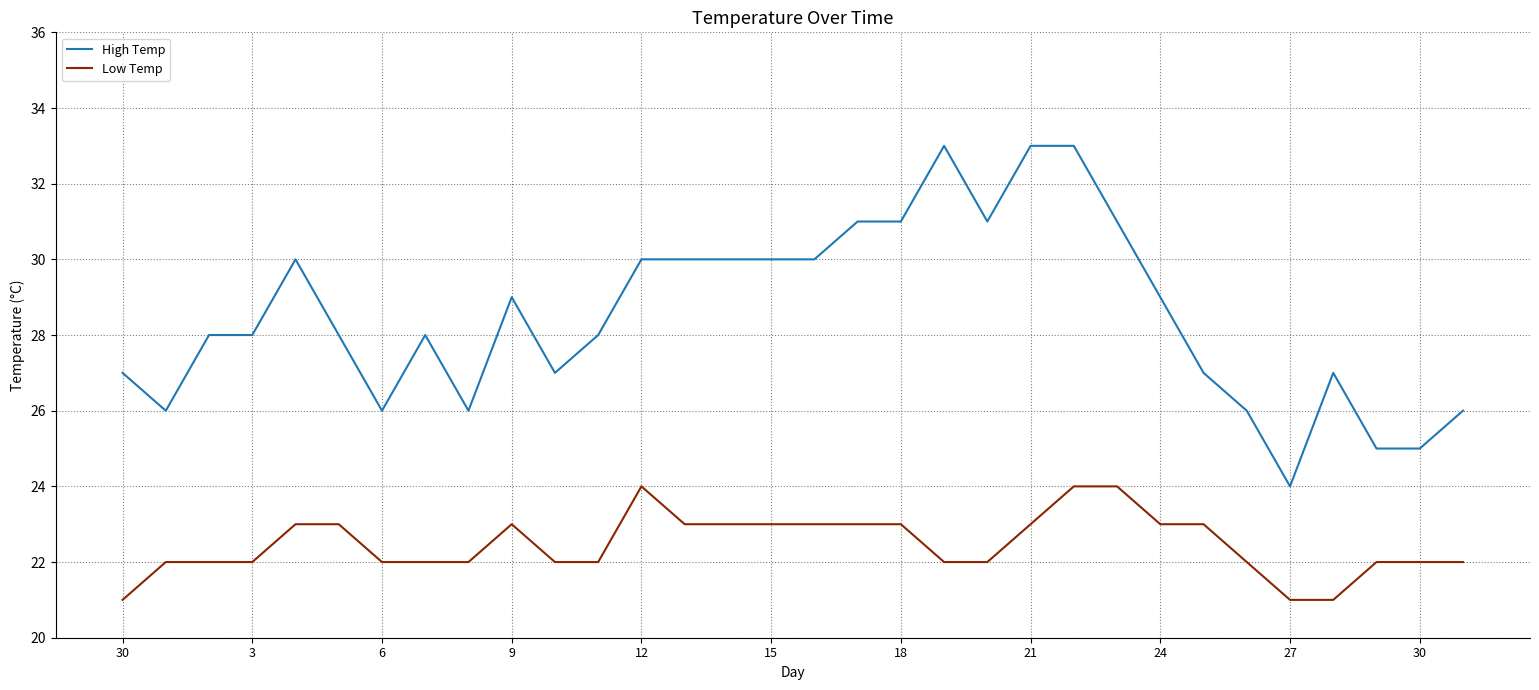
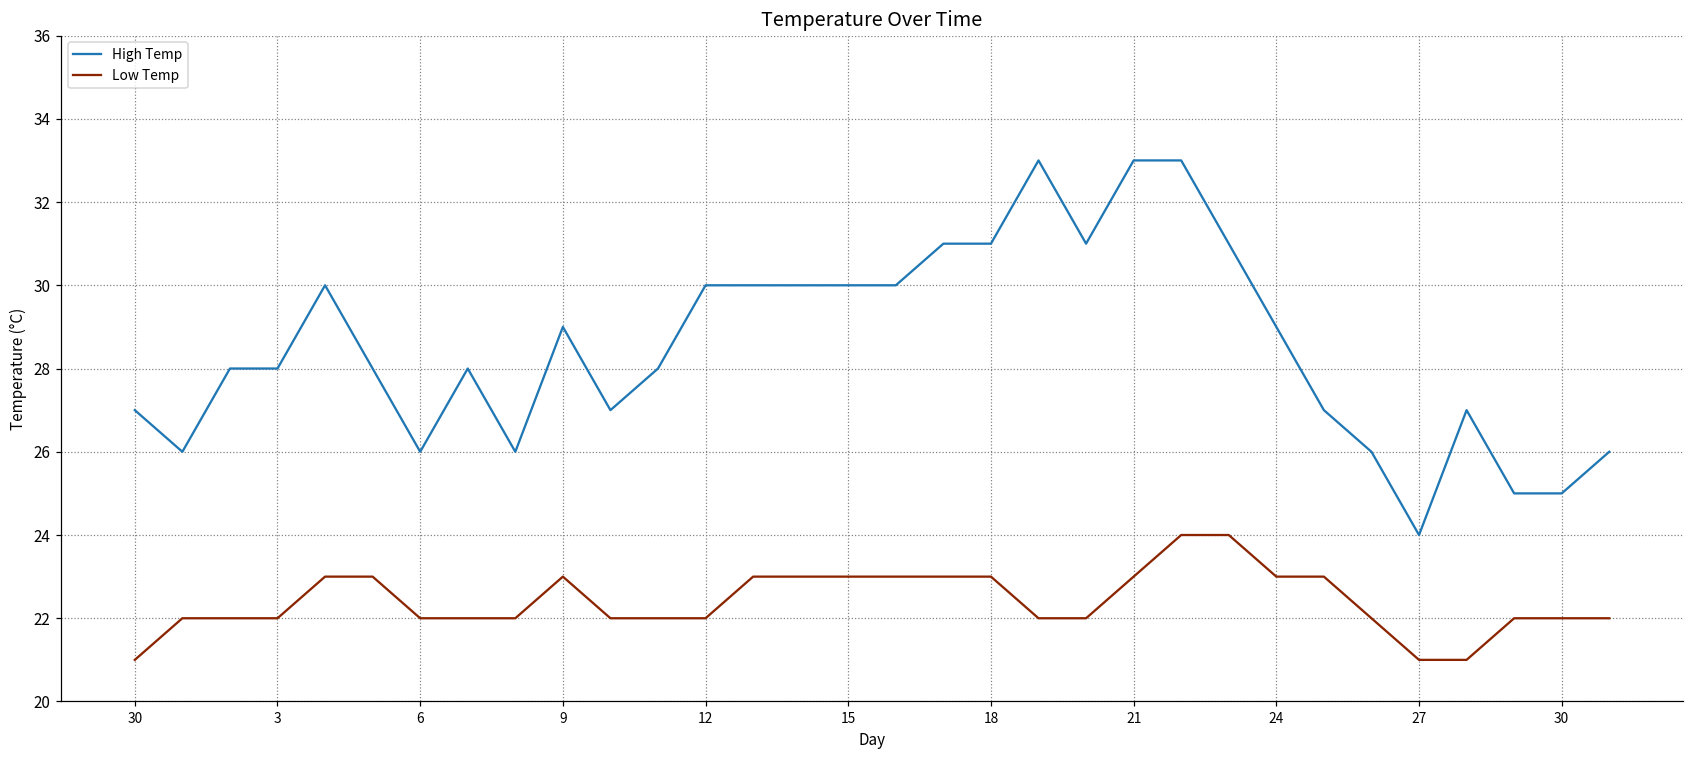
  {
    "High Temp": {
      "3": 28,
      "6": 26,
      "9": 29,
      "12": 30,
      "15": 30,
      "18": 31,
      "21": 33,
      "24": 29,
      "27": 24
    },
    "Low Temp": {
      "3": 22,
      "6": 22,
      "9": 23,
-     "12": 24,
+     "12": 22,
      "15": 23,
      "18": 23,
      "21": 23,
      "24": 23,
      "27": 21
    }
  }
